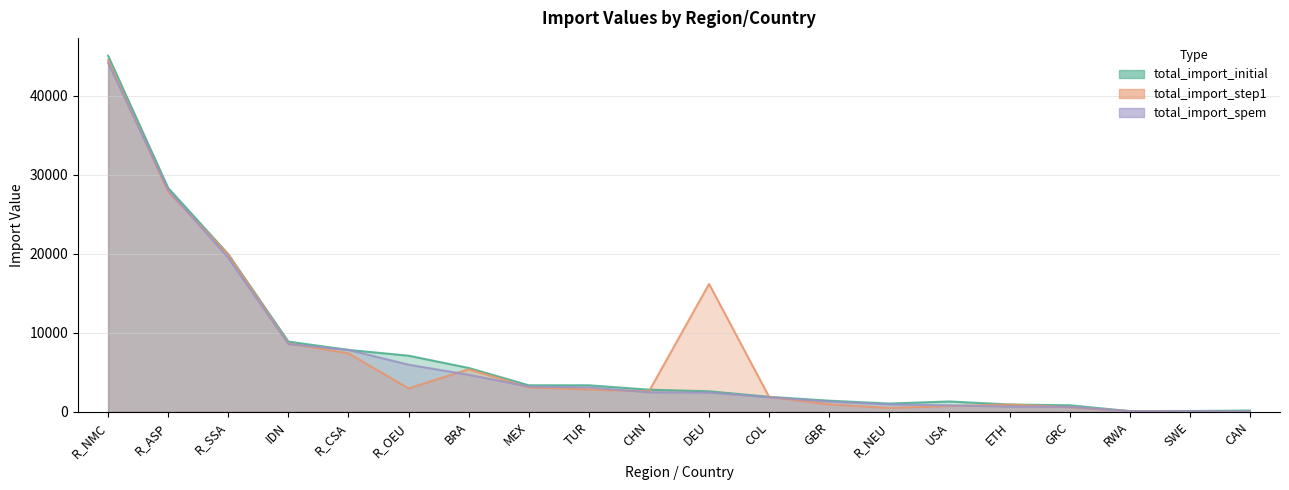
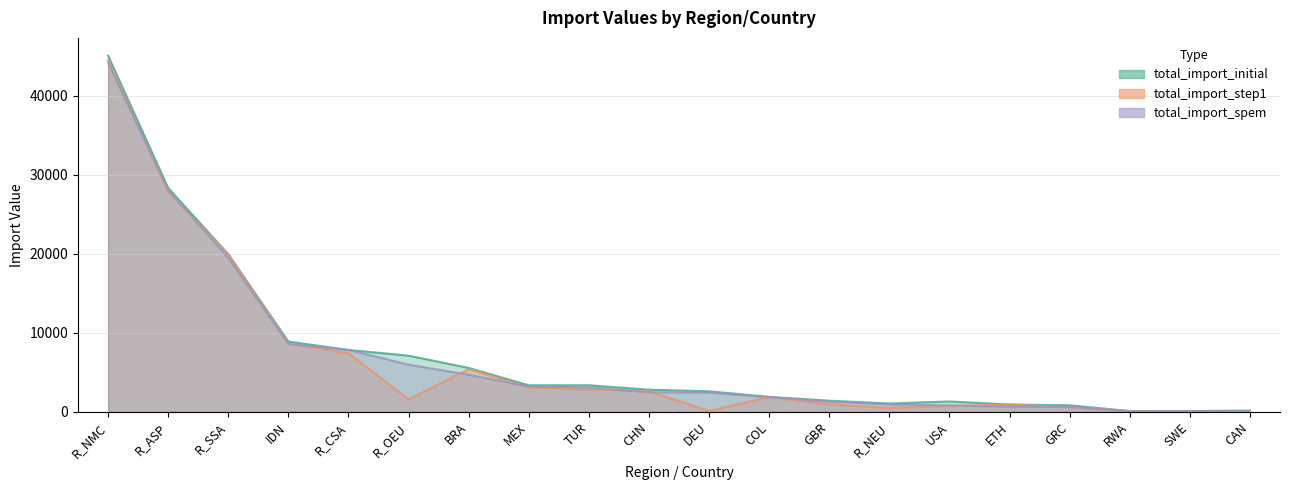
  {
    "total_import_step1": {
      "R_NMC": 45000,
      "R_CSA": 7000,
-     "R_OEU": 3000,
-     "DEU": 16000,
+     "R_OEU": 2000,
+     "DEU": 0,
      "GBR": 1000,
      "R_NEU": 0
    }
  }
